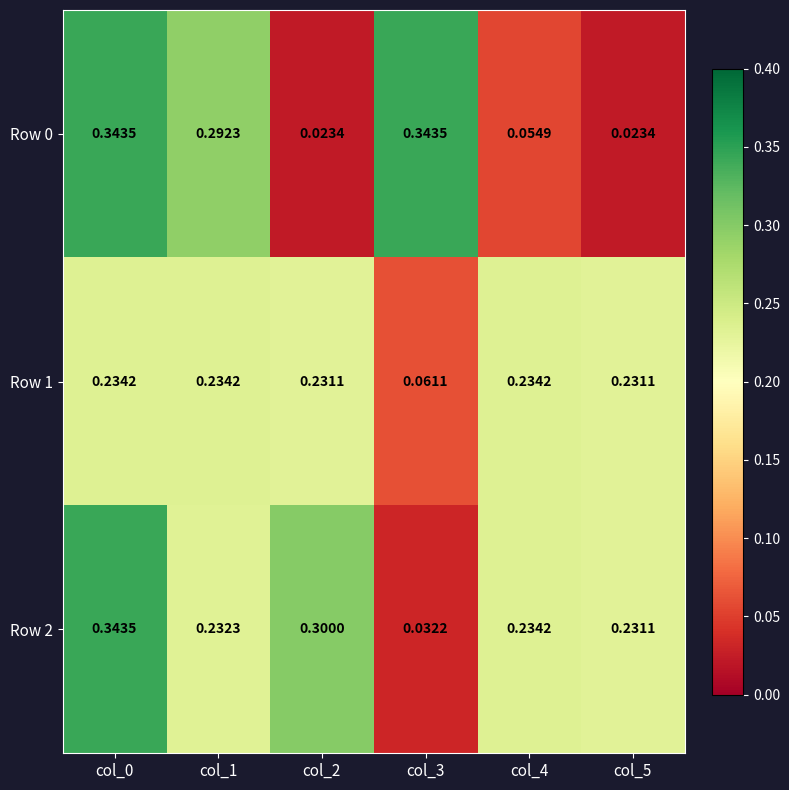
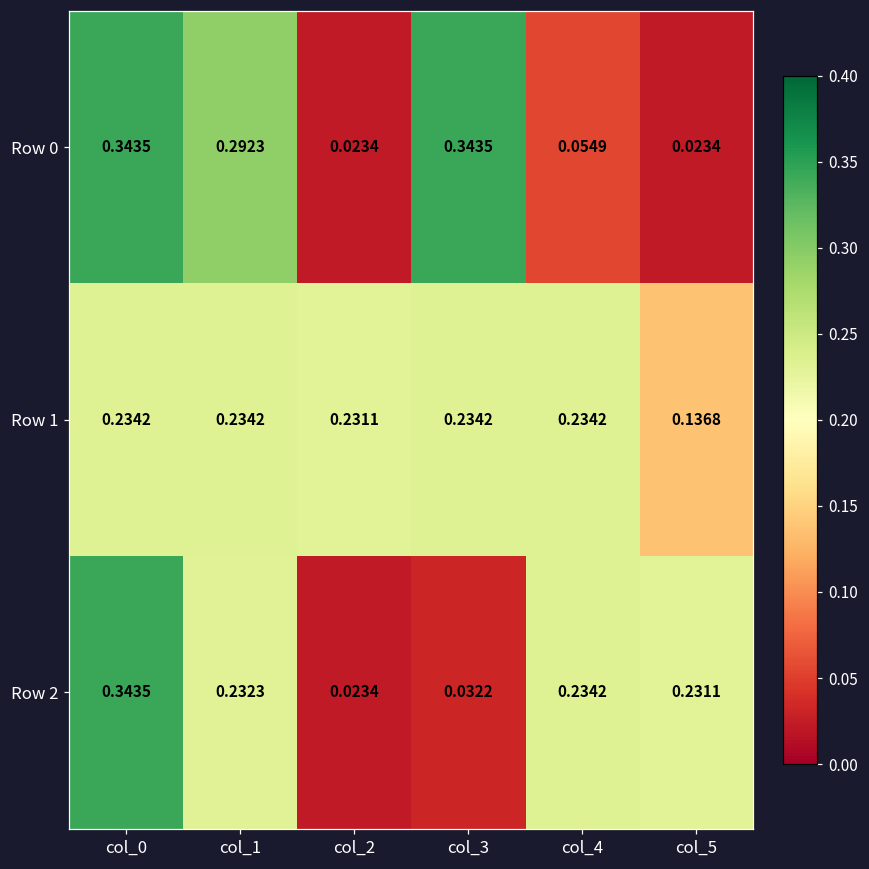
  {
    "Row 0": {
      "col_0": 0.3435,
      "col_1": 0.2923,
      "col_2": 0.0234,
      "col_3": 0.3435,
      "col_4": 0.0549,
      "col_5": 0.0234
    },
    "Row 1": {
      "col_0": 0.2342,
      "col_1": 0.2342,
      "col_2": 0.2311,
-     "col_3": 0.0611,
+     "col_3": 0.2342,
      "col_4": 0.2342,
-     "col_5": 0.2311
+     "col_5": 0.1368
    },
    "Row 2": {
      "col_0": 0.3435,
      "col_1": 0.2323,
-     "col_2": 0.3000,
+     "col_2": 0.0234,
      "col_3": 0.0322,
      "col_4": 0.2342,
      "col_5": 0.2311
    }
  }
